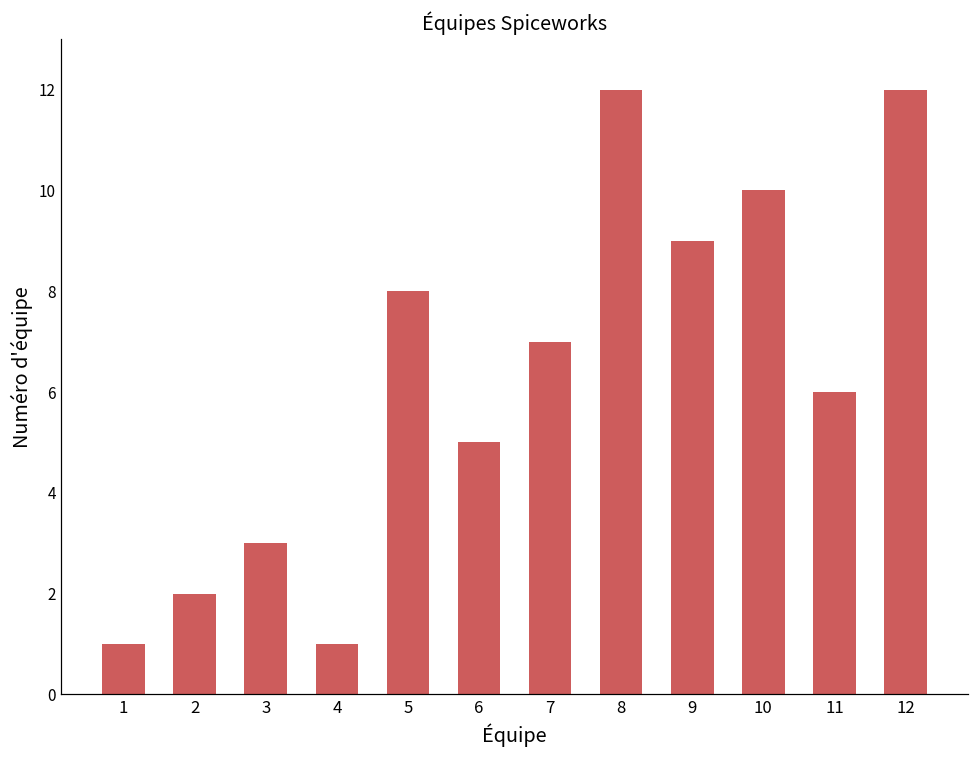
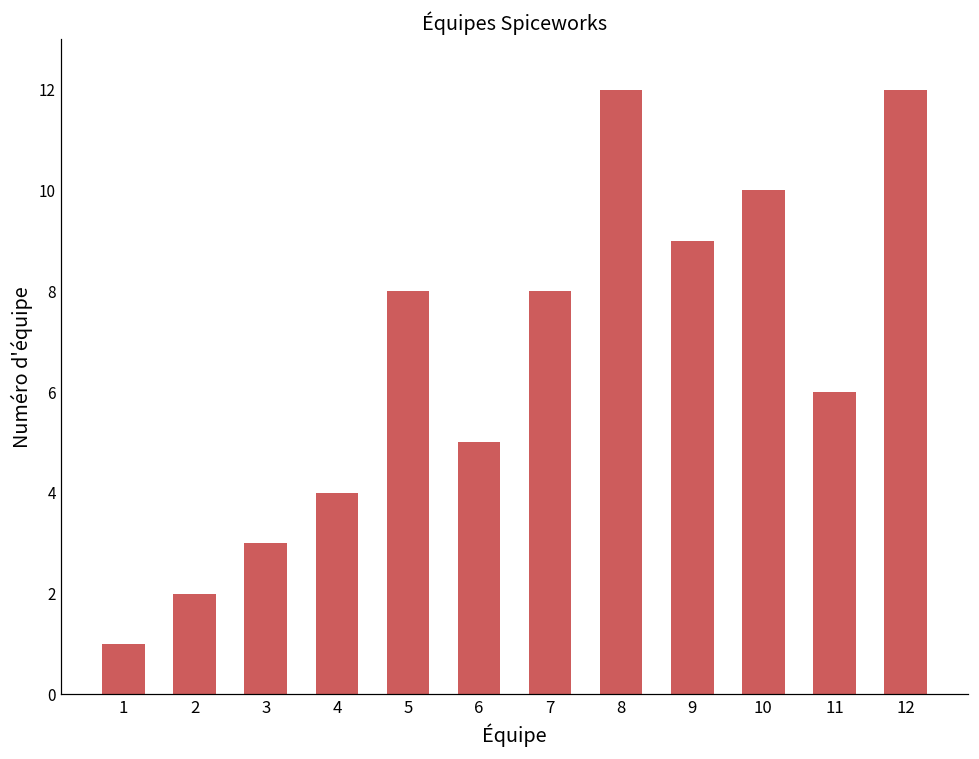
  {
    "1": 1,
    "2": 2,
    "3": 3,
-   "4": 1,
+   "4": 4,
    "5": 8,
    "6": 5,
-   "7": 7,
+   "7": 8,
    "8": 12,
    "9": 9,
    "10": 10,
    "11": 6,
    "12": 12
  }
